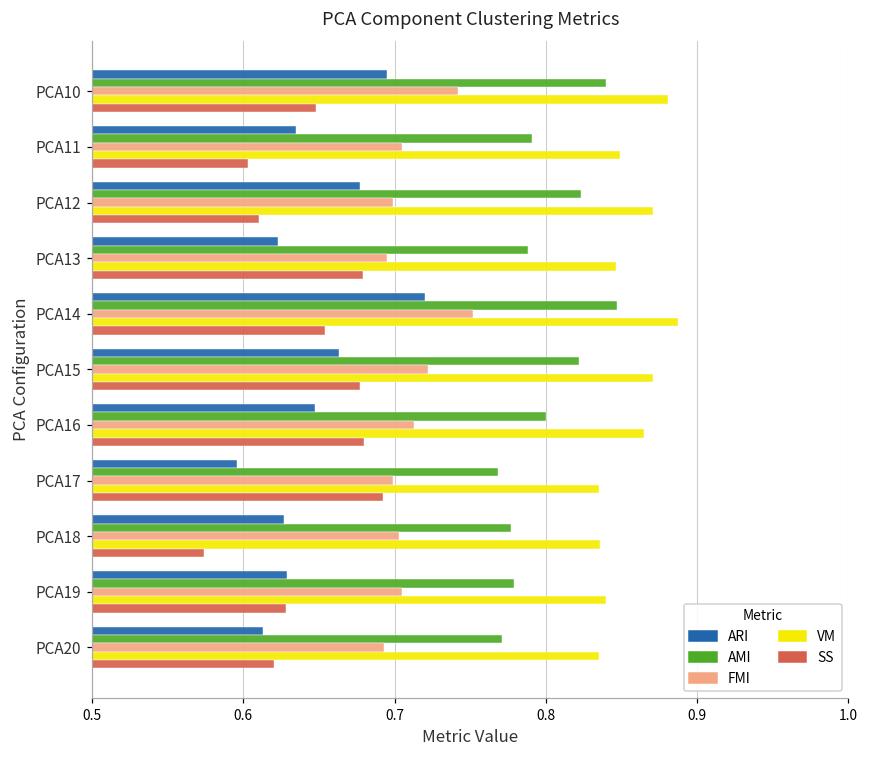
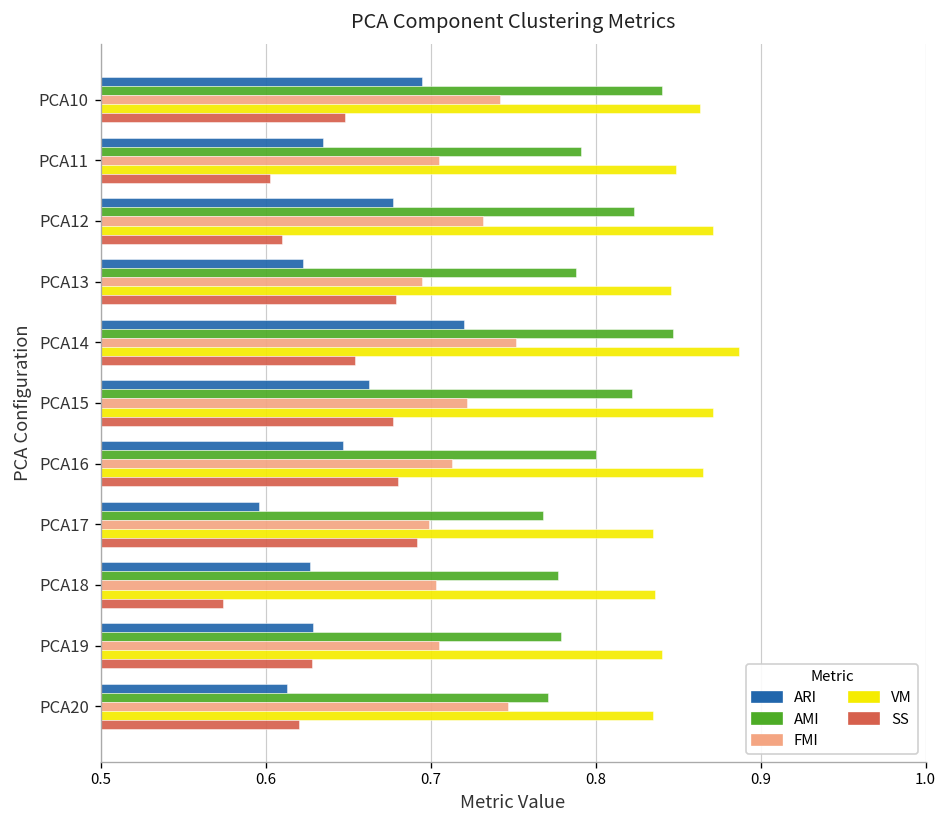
  {
    "ARI": {
      "PCA10": 0.695,
      "PCA11": 0.635,
      "PCA12": 0.677,
      "PCA13": 0.623,
      "PCA14": 0.720,
      "PCA15": 0.663,
      "PCA16": 0.647,
      "PCA17": 0.596,
      "PCA18": 0.627,
      "PCA19": 0.629,
      "PCA20": 0.613
    },
    "AMI": {
      "PCA10": 0.840,
      "PCA11": 0.791,
      "PCA12": 0.823,
      "PCA13": 0.788,
      "PCA14": 0.847,
      "PCA15": 0.822,
      "PCA16": 0.800,
      "PCA17": 0.768,
      "PCA18": 0.777,
      "PCA19": 0.779,
      "PCA20": 0.771
    },
    "FMI": {
      "PCA10": 0.742,
      "PCA11": 0.705,
-     "PCA12": 0.699,
+     "PCA12": 0.732,
      "PCA13": 0.695,
      "PCA14": 0.752,
      "PCA15": 0.722,
      "PCA16": 0.713,
      "PCA17": 0.699,
      "PCA18": 0.703,
      "PCA19": 0.705,
-     "PCA20": 0.693
+     "PCA20": 0.747
    },
    "VM": {
-     "PCA10": 0.881,
+     "PCA10": 0.863,
      "PCA11": 0.849,
      "PCA12": 0.871,
      "PCA13": 0.846,
      "PCA14": 0.887,
      "PCA15": 0.871,
      "PCA16": 0.865,
      "PCA17": 0.835,
      "PCA18": 0.836,
      "PCA19": 0.840,
      "PCA20": 0.835
    },
    "SS": {
      "PCA10": 0.648,
      "PCA11": 0.603,
      "PCA12": 0.610,
      "PCA13": 0.679,
      "PCA14": 0.654,
      "PCA15": 0.677,
      "PCA16": 0.680,
      "PCA17": 0.692,
      "PCA18": 0.574,
      "PCA19": 0.628,
      "PCA20": 0.620
    }
  }
